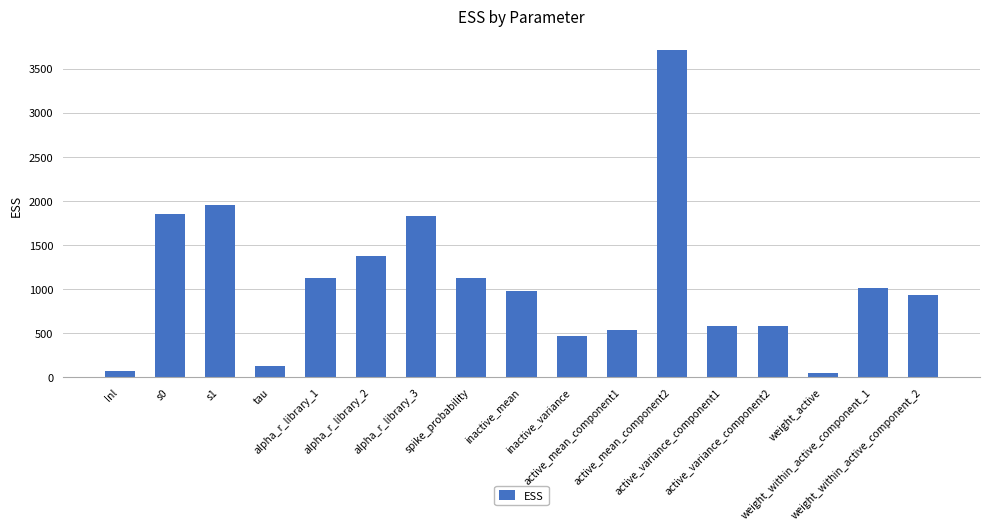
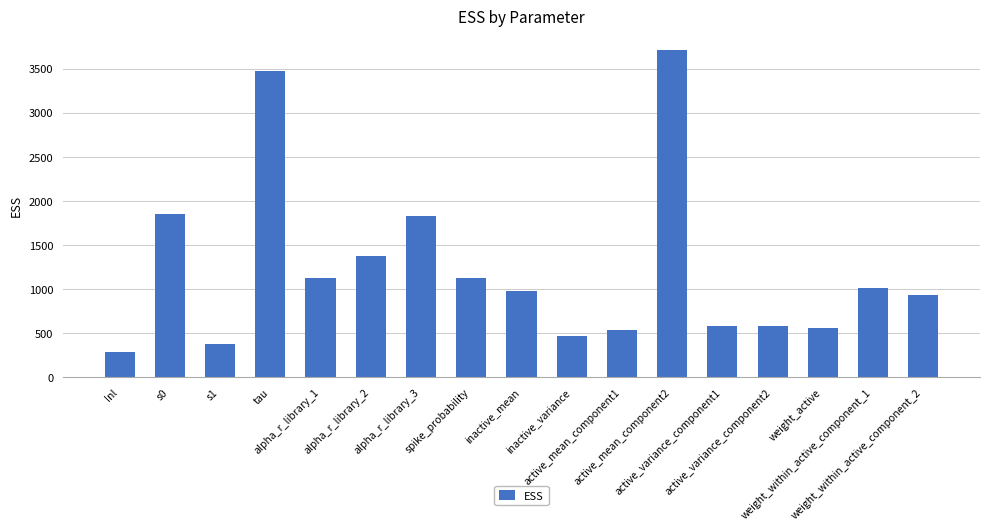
  {
-   "lnl": 100,
+   "lnl": 300,
    "s0": 1900,
-   "s1": 2000,
-   "tau": 100,
+   "s1": 400,
+   "tau": 3500,
    "alpha_r_library_1": 1100,
    "alpha_r_library_2": 1400,
    "alpha_r_library_3": 1800,
    "spike_probability": 1100,
    "inactive_mean": 1000,
    "inactive_variance": 500,
    "active_mean_component1": 500,
    "active_mean_component2": 3700,
    "active_variance_component1": 600,
    "active_variance_component2": 600,
-   "weight_active": 0,
+   "weight_active": 600,
    "weight_within_active_component_1": 1000,
    "weight_within_active_component_2": 900
  }
